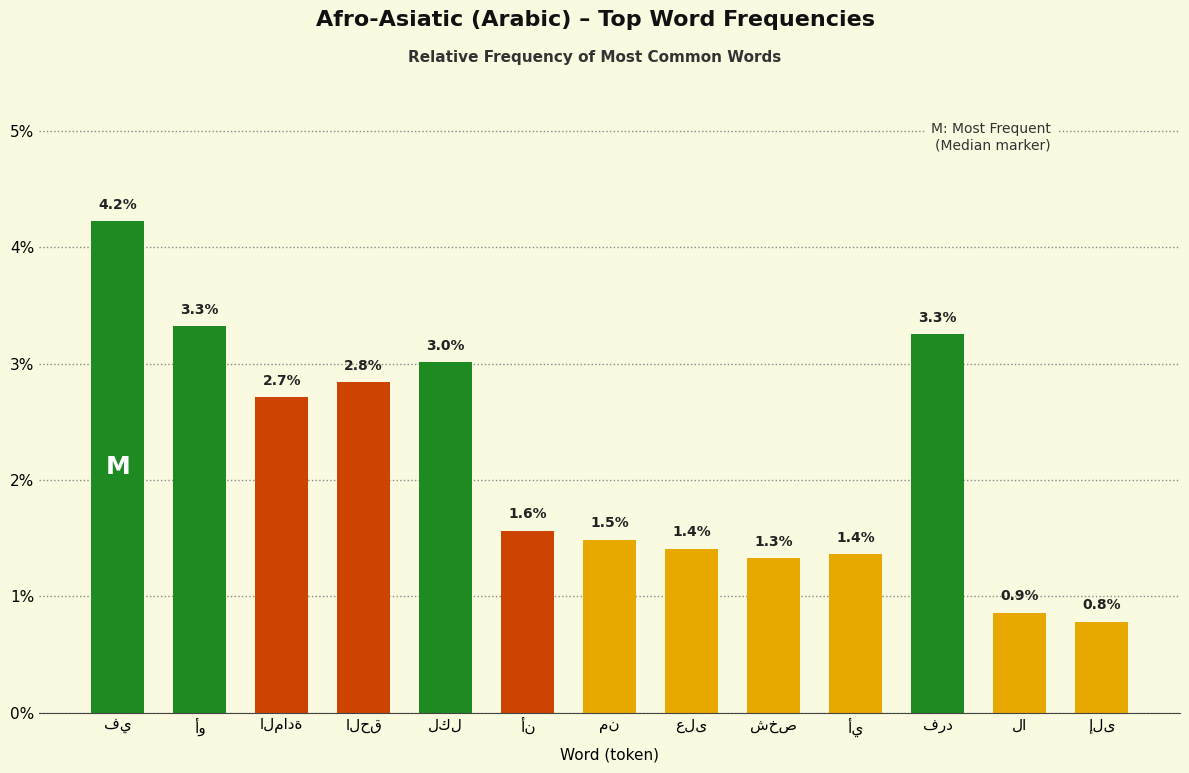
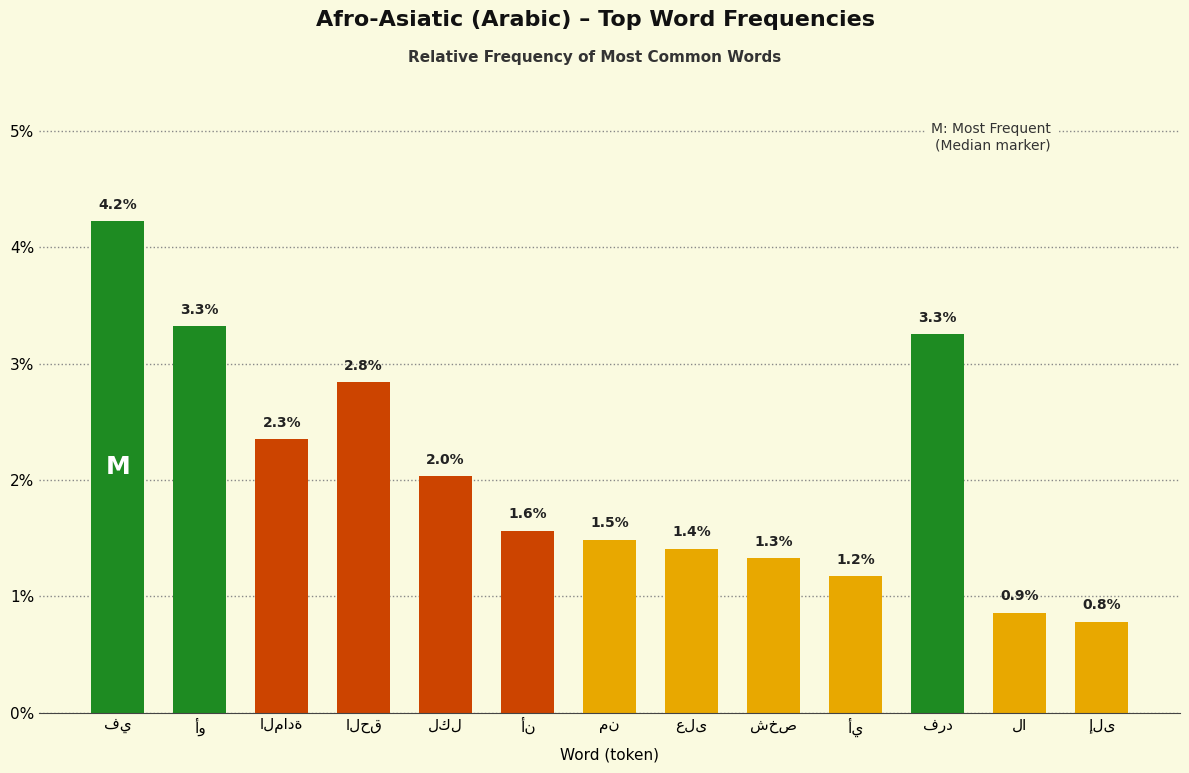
  {
    "في": "4.2%",
    "أو": "3.3%",
-   "المادة": "2.7%",
+   "المادة": "2.3%",
    "الحق": "2.8%",
-   "لكل": "3.0%",
+   "لكل": "2.0%",
    "أن": "1.6%",
    "من": "1.5%",
    "على": "1.4%",
    "شخص": "1.3%",
-   "أي": "1.4%",
+   "أي": "1.2%",
    "فرد": "3.3%",
    "لا": "0.9%",
    "إلى": "0.8%"
  }
